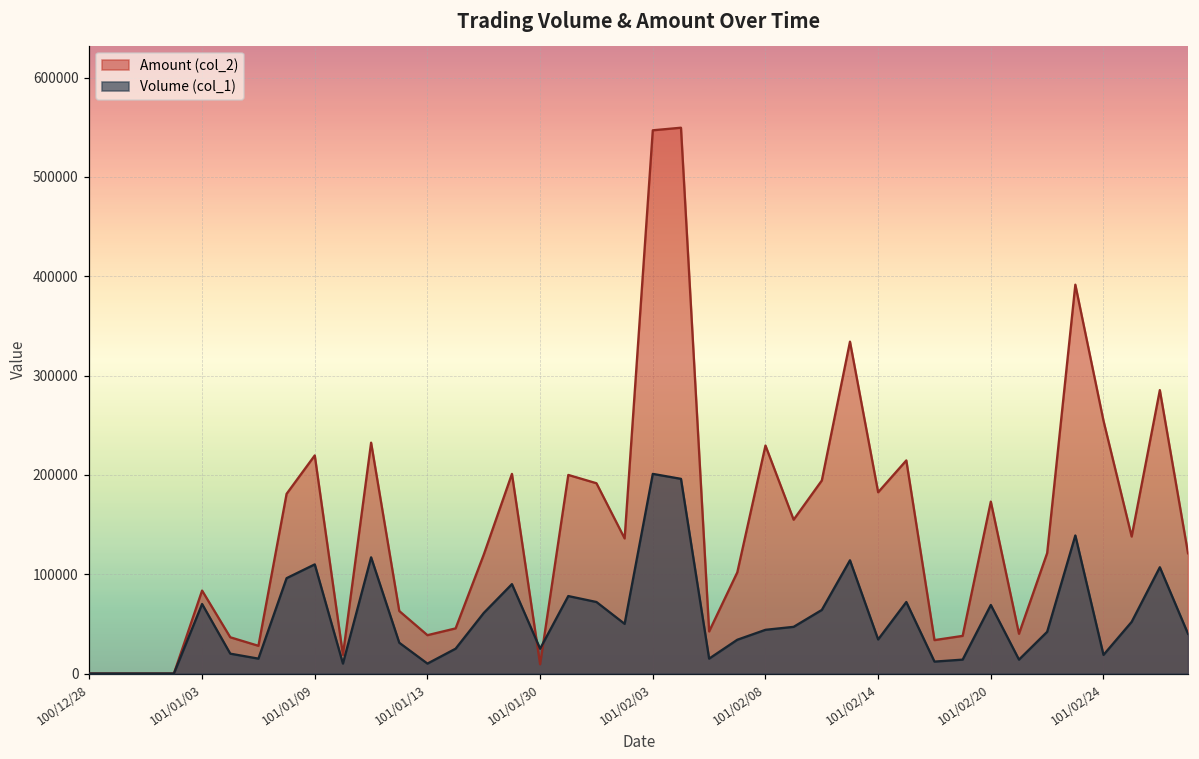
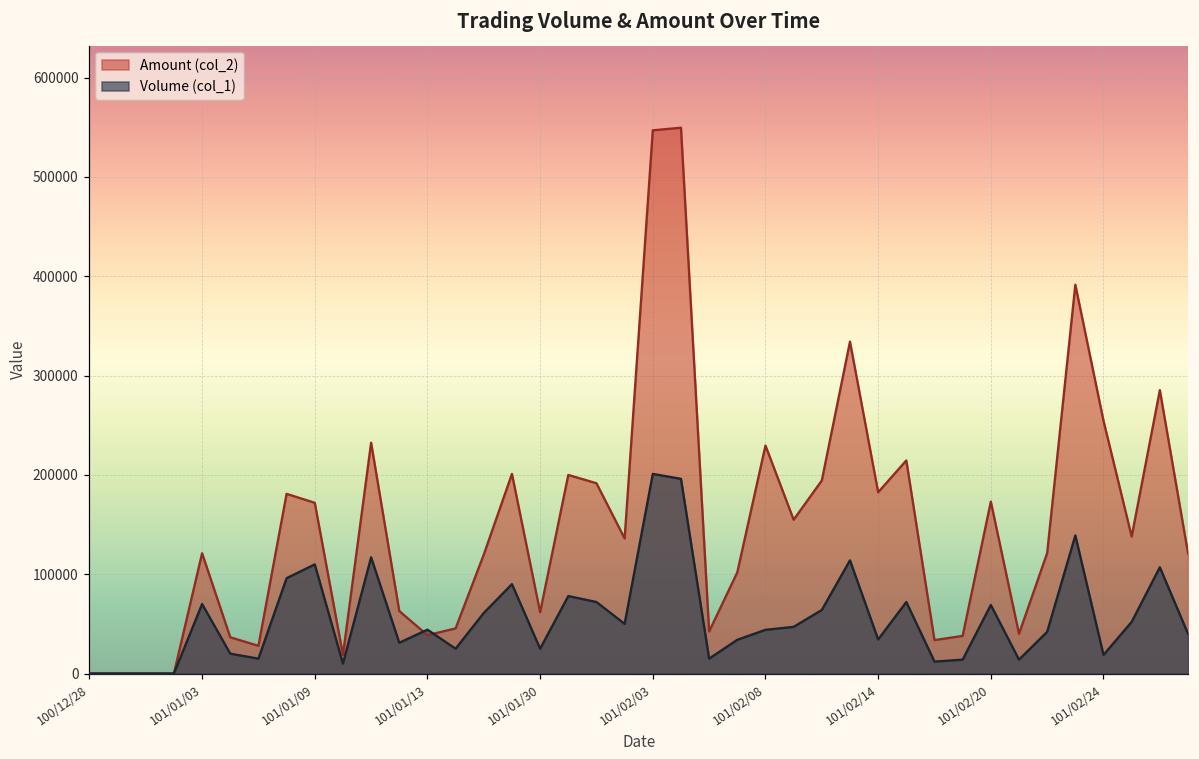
  {
    "Amount (col_2)": {
-     "101/01/03": 80000,
-     "101/01/09": 220000,
+     "101/01/03": 120000,
+     "101/01/09": 170000,
      "101/01/13": 40000,
-     "101/01/30": 10000,
+     "101/01/30": 60000,
      "101/02/03": 550000,
      "101/02/08": 230000,
      "101/02/14": 180000,
      "101/02/20": 170000,
      "101/02/24": 250000
    },
    "Volume (col_1)": {
      "101/01/03": 70000,
      "101/01/09": 110000,
-     "101/01/13": 10000,
+     "101/01/13": 40000,
      "101/01/30": 30000,
      "101/02/03": 200000,
      "101/02/08": 40000,
      "101/02/14": 30000,
      "101/02/20": 70000,
      "101/02/24": 20000
    }
  }
